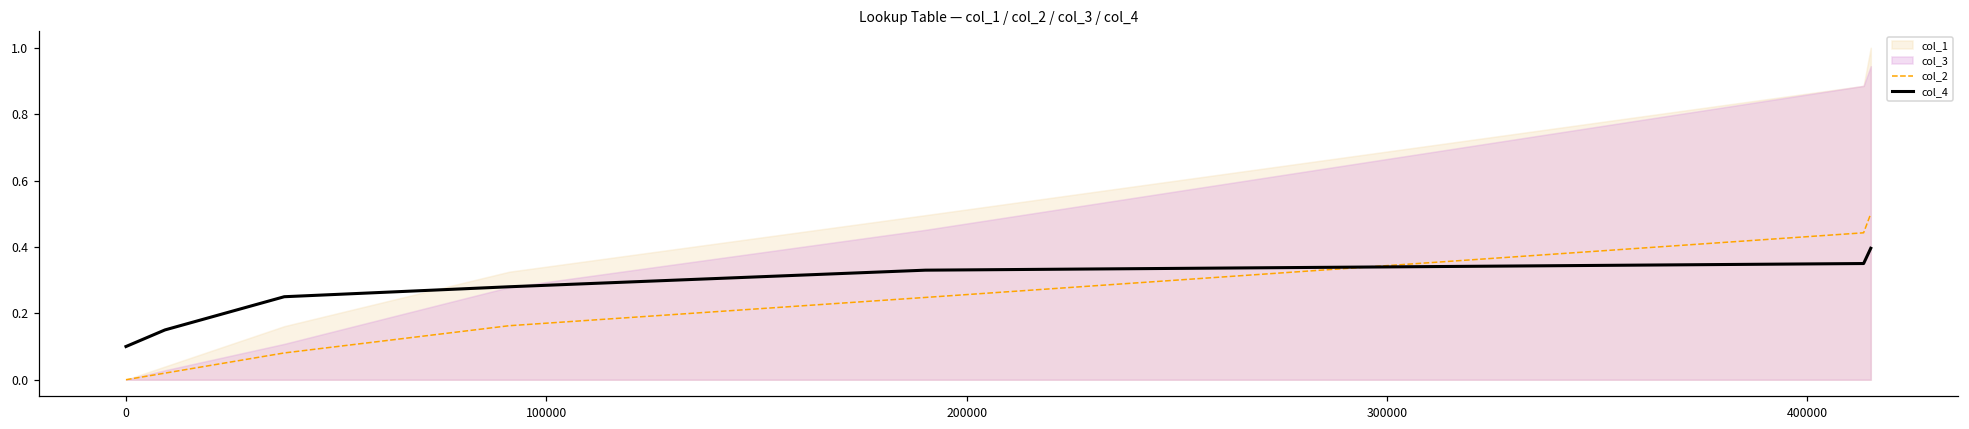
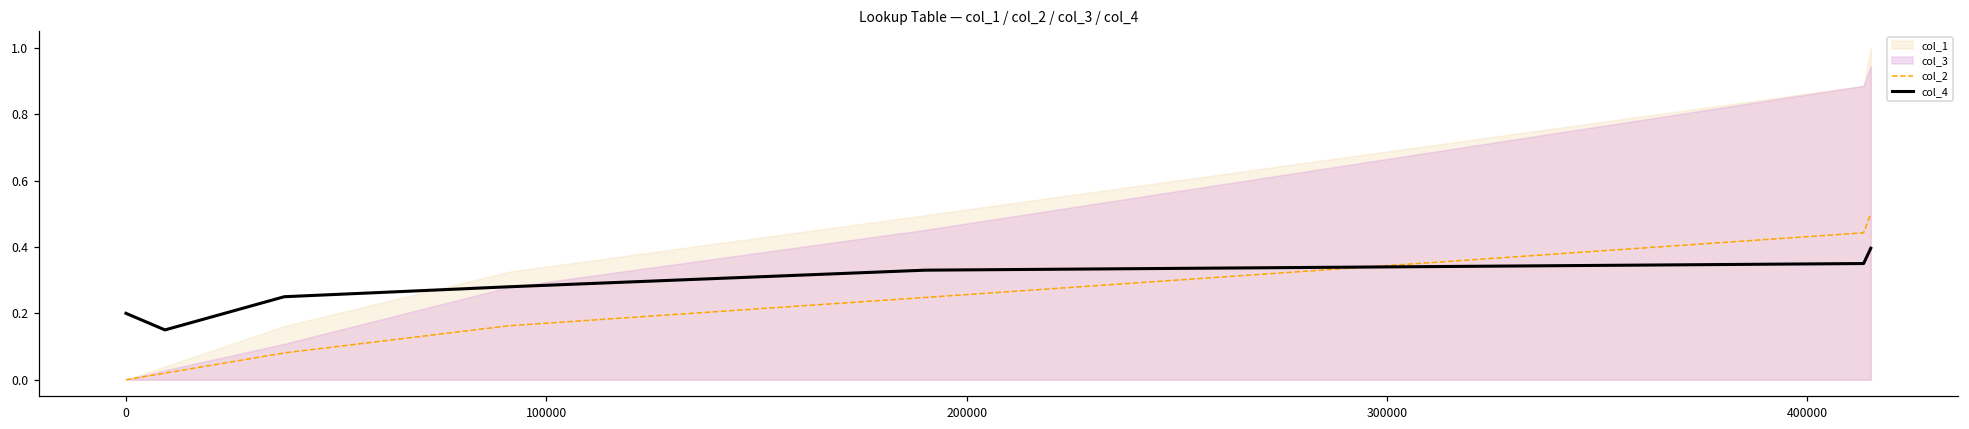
  {
    "col_4": {
-     "0": 0.1
+     "0": 0.2
    }
  }
